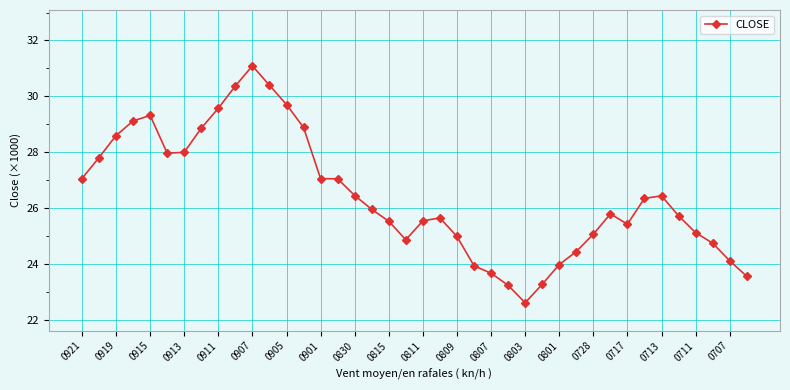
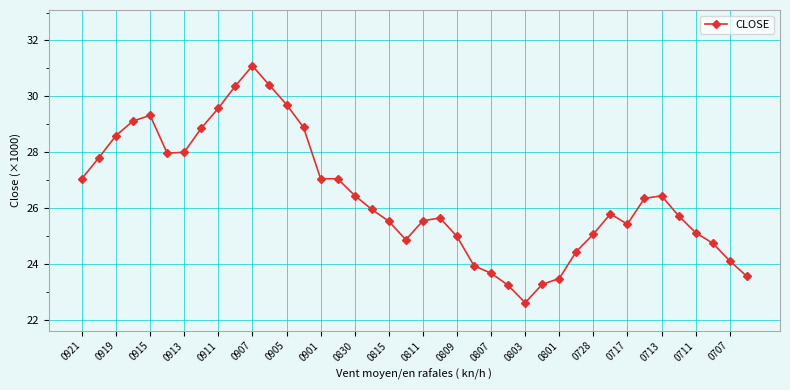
  {
    "0921": 27.1,
    "0919": 28.6,
    "0915": 29.3,
    "0913": 28.0,
    "0911": 29.6,
    "0907": 31.1,
    "0905": 29.7,
    "0901": 27.1,
    "0830": 26.4,
    "0815": 25.5,
    "0811": 25.5,
    "0809": 25.0,
    "0807": 23.7,
    "0803": 22.6,
-   "0801": 24.0,
+   "0801": 23.5,
    "0728": 25.1,
    "0717": 25.4,
    "0713": 26.4,
    "0711": 25.1,
    "0707": 24.1
  }
